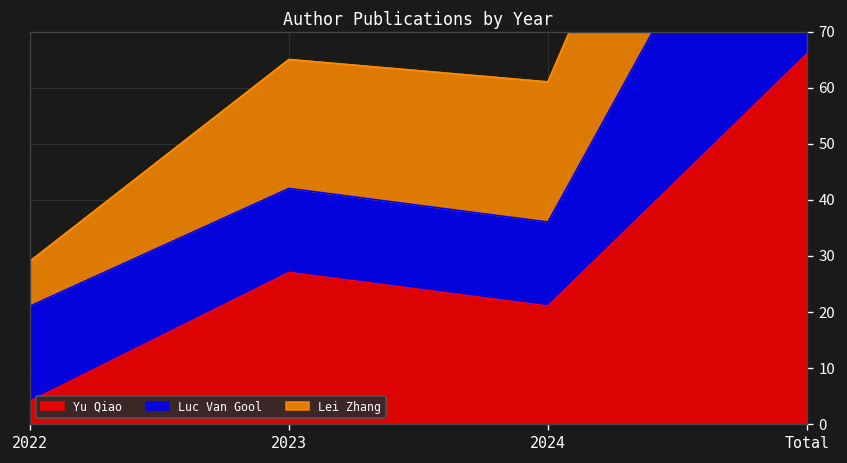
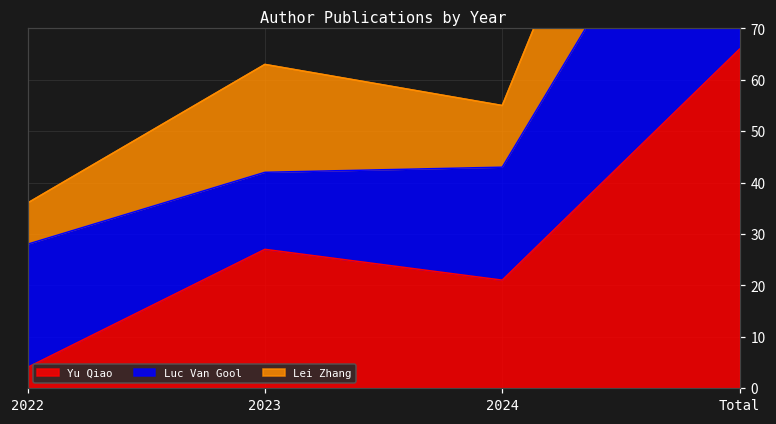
  {
    "Yu Qiao": {
      "2022": 4,
      "2023": 27,
      "2024": 21,
      "Total": 66
    },
    "Luc Van Gool": {
-     "2022": 17,
+     "2022": 24,
      "2023": 15,
-     "2024": 15
+     "2024": 22
    },
    "Lei Zhang": {
      "2022": 8,
-     "2023": 23,
-     "2024": 25
+     "2023": 21,
+     "2024": 12
    }
  }
